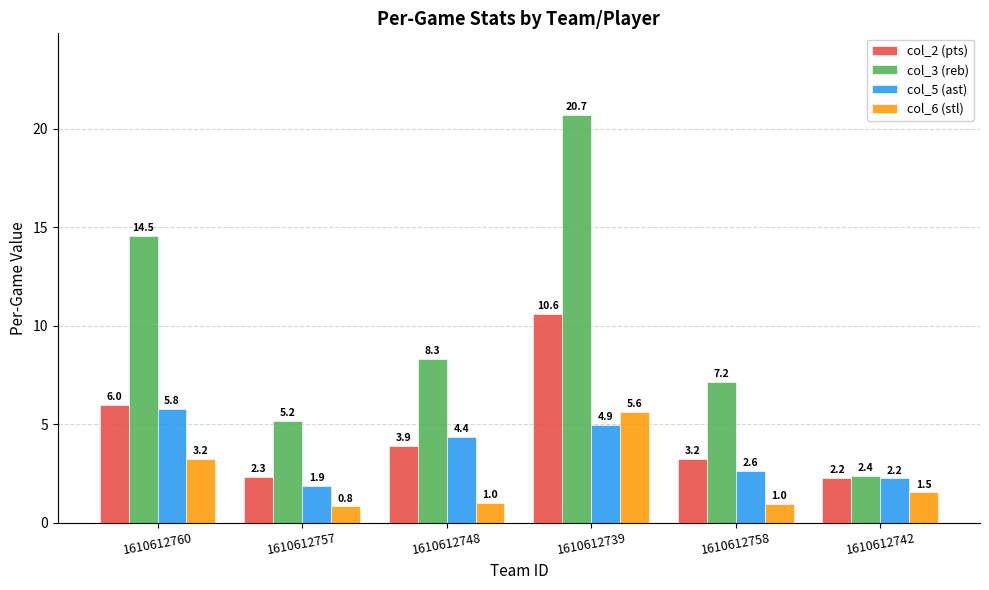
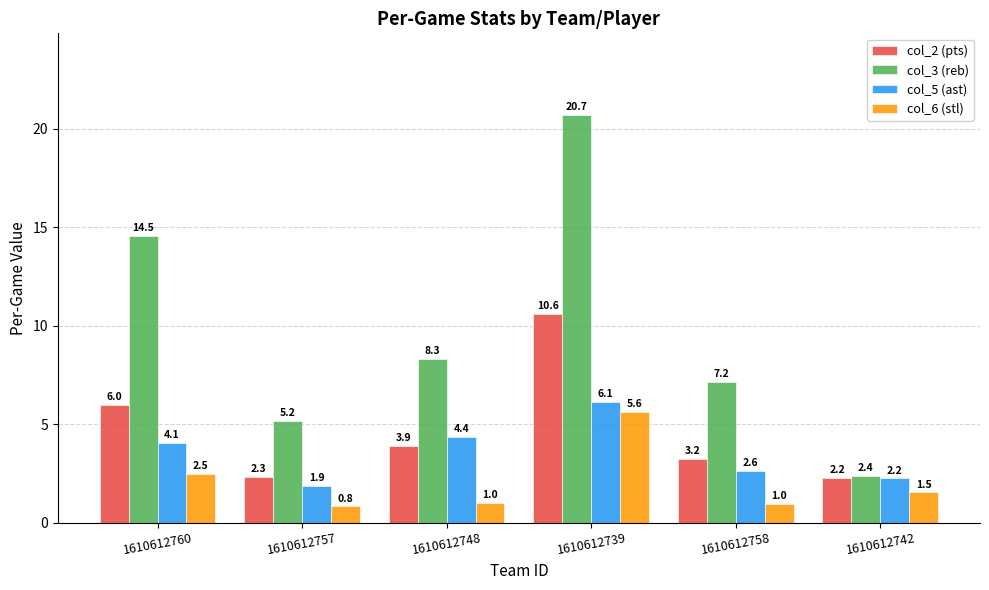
  {
    "col_2 (pts)": {
      "1610612760": 6.0,
      "1610612757": 2.3,
      "1610612748": 3.9,
      "1610612739": 10.6,
      "1610612758": 3.2,
      "1610612742": 2.2
    },
    "col_3 (reb)": {
      "1610612760": 14.5,
      "1610612757": 5.2,
      "1610612748": 8.3,
      "1610612739": 20.7,
      "1610612758": 7.2,
      "1610612742": 2.4
    },
    "col_5 (ast)": {
-     "1610612760": 5.8,
+     "1610612760": 4.1,
      "1610612757": 1.9,
      "1610612748": 4.4,
-     "1610612739": 4.9,
+     "1610612739": 6.1,
      "1610612758": 2.6,
      "1610612742": 2.2
    },
    "col_6 (stl)": {
-     "1610612760": 3.2,
+     "1610612760": 2.5,
      "1610612757": 0.8,
      "1610612748": 1.0,
      "1610612739": 5.6,
      "1610612758": 1.0,
      "1610612742": 1.5
    }
  }
